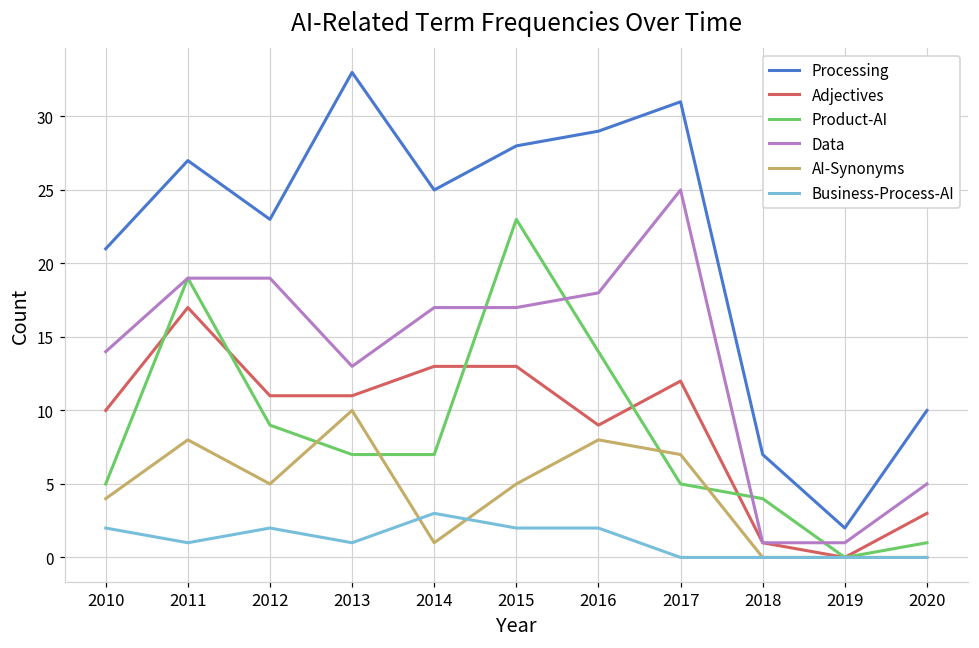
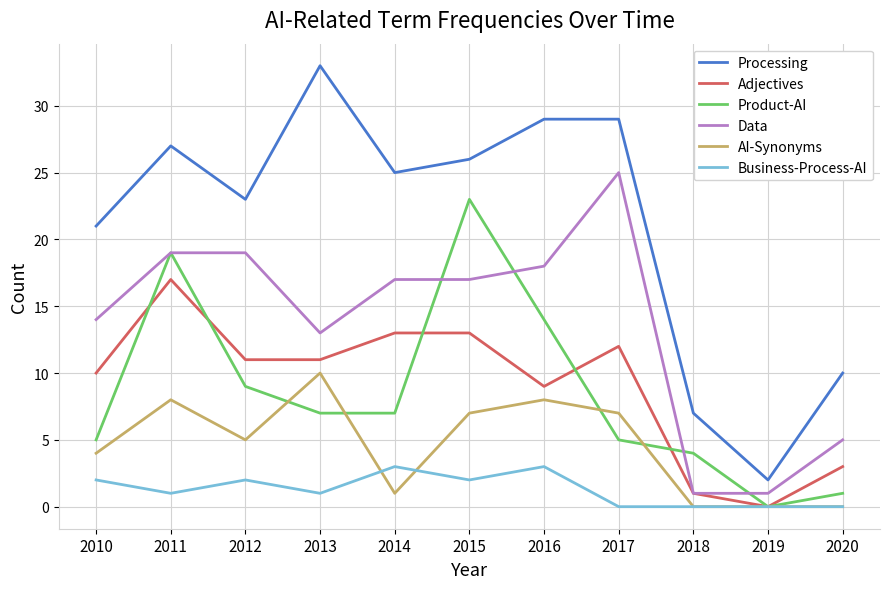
  {
    "Processing": {
      "2010": 21,
      "2011": 27,
      "2012": 23,
      "2013": 33,
      "2014": 25,
-     "2015": 28,
+     "2015": 26,
      "2016": 29,
-     "2017": 31,
+     "2017": 29,
      "2018": 7,
      "2019": 2,
      "2020": 10
    },
    "Adjectives": {
      "2010": 10,
      "2011": 17,
      "2012": 11,
      "2013": 11,
      "2014": 13,
      "2015": 13,
      "2016": 9,
      "2017": 12,
      "2020": 3
    },
    "Product-AI": {
      "2010": 5,
      "2012": 9,
      "2013": 7,
      "2014": 7,
      "2015": 23,
      "2016": 14,
      "2017": 5,
      "2018": 4,
      "2020": 1
    },
    "Data": {
      "2010": 14,
      "2012": 19,
      "2013": 13,
      "2014": 17,
      "2015": 17,
      "2016": 18,
      "2017": 25,
      "2019": 1,
      "2020": 5
    },
    "AI-Synonyms": {
      "2010": 4,
      "2011": 8,
      "2012": 5,
      "2013": 10,
      "2014": 1,
-     "2015": 5,
+     "2015": 7,
      "2016": 8,
      "2017": 7
    },
    "Business-Process-AI": {
      "2010": 2,
      "2011": 1,
      "2012": 2,
      "2013": 1,
      "2014": 3,
      "2015": 2,
-     "2016": 2,
+     "2016": 3,
      "2017": 0
    }
  }
